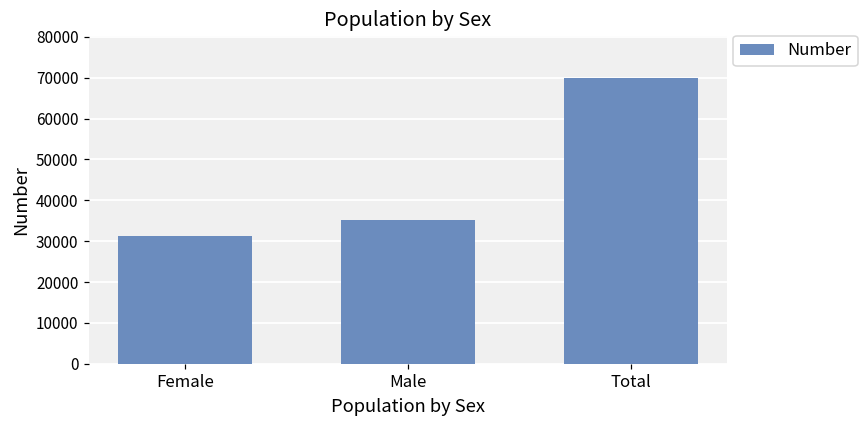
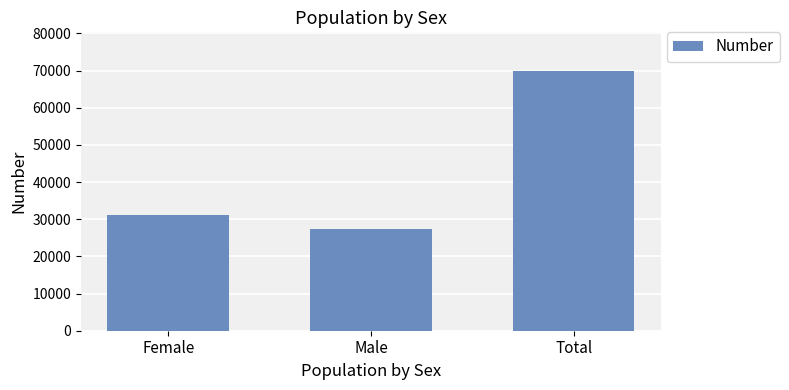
  {
    "Female": 31000,
-   "Male": 35000,
+   "Male": 27000,
    "Total": 70000
  }
